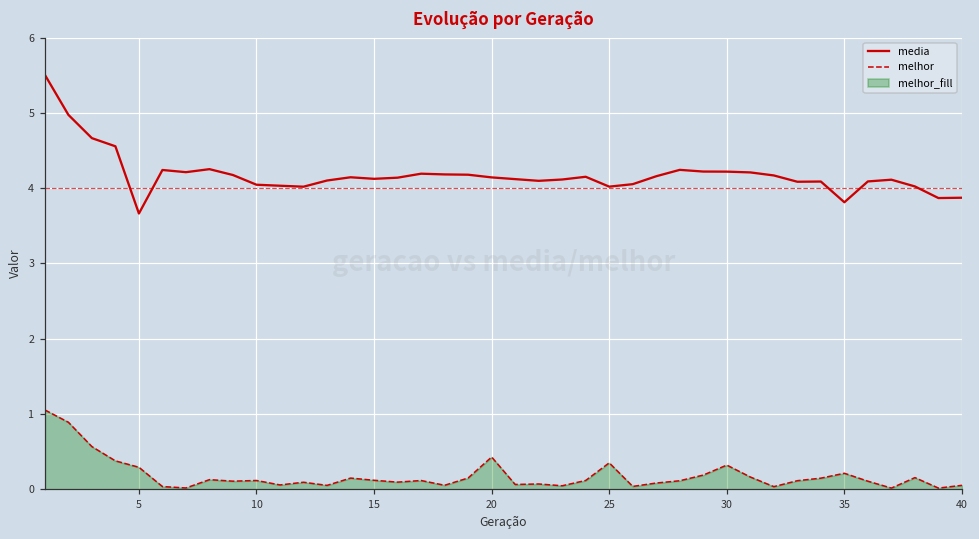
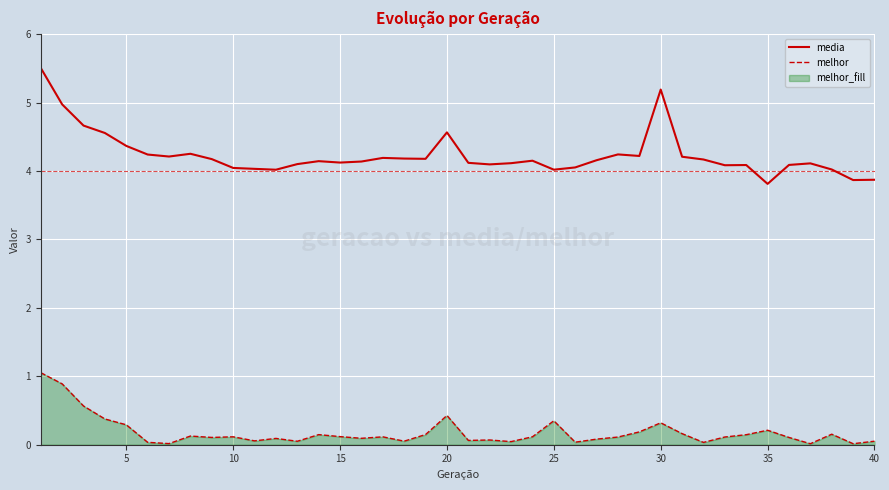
  {
    "media": {
-     "5": 3.7,
+     "5": 4.4,
      "10": 4.0,
      "15": 4.1,
-     "20": 4.1,
+     "20": 4.6,
      "25": 4.0,
-     "30": 4.2,
+     "30": 5.2,
      "35": 3.8,
      "40": 3.9
    },
    "melhor_fill": {
      "5": 0.3,
      "10": 0.1,
      "15": 0.1,
      "20": 0.4,
      "25": 0.3,
      "30": 0.3,
      "35": 0.2,
      "40": 0.1
    }
  }
